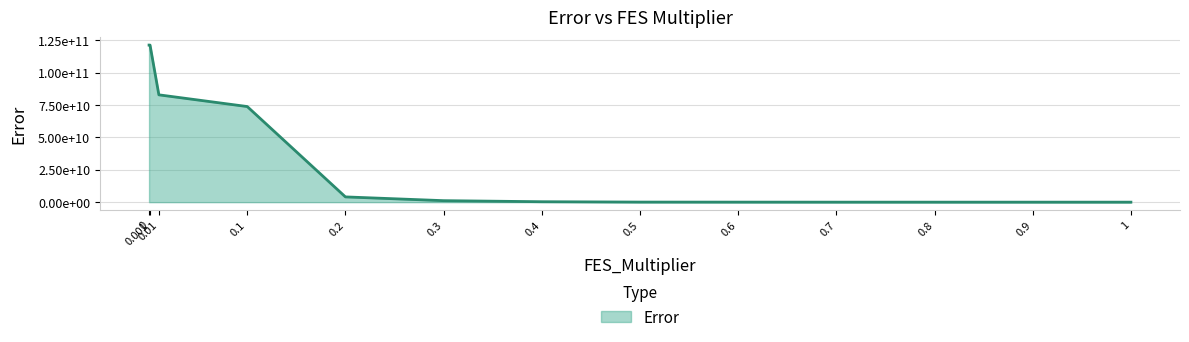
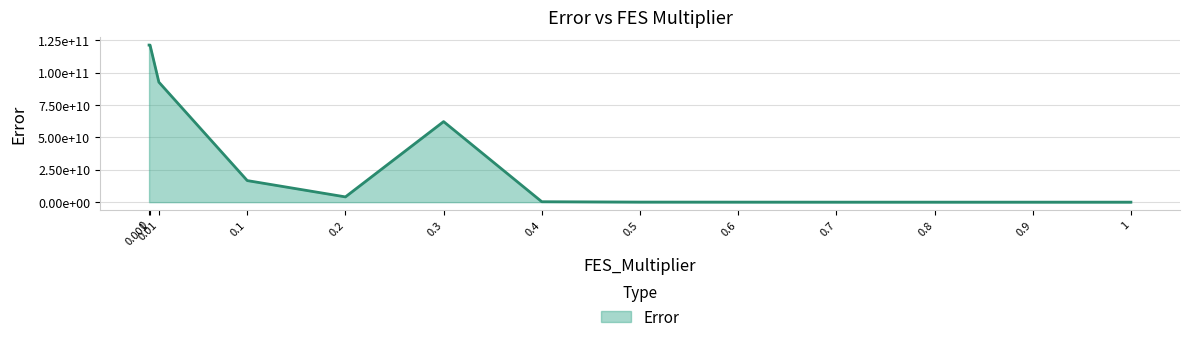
  {
    "0": 121000000000,
    "0.001": 121000000000,
-   "0.01": 83000000000,
-   "0.1": 74000000000,
+   "0.01": 93000000000,
+   "0.1": 17000000000,
    "0.2": 4000000000,
-   "0.3": 1000000000,
+   "0.3": 62000000000,
    "0.4": 0,
    "0.5": 0,
    "0.6": 0,
    "0.7": 0,
    "0.8": 0,
    "0.9": 0,
    "1": 0
  }
